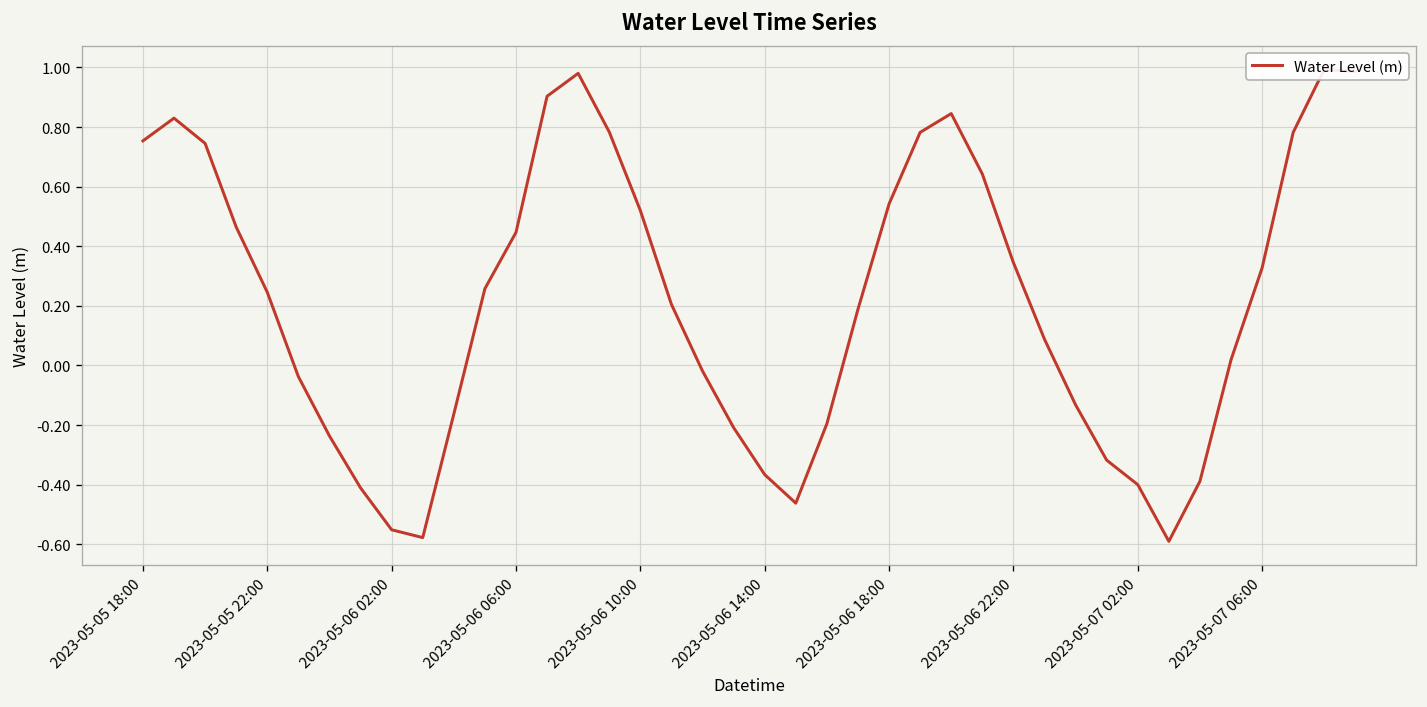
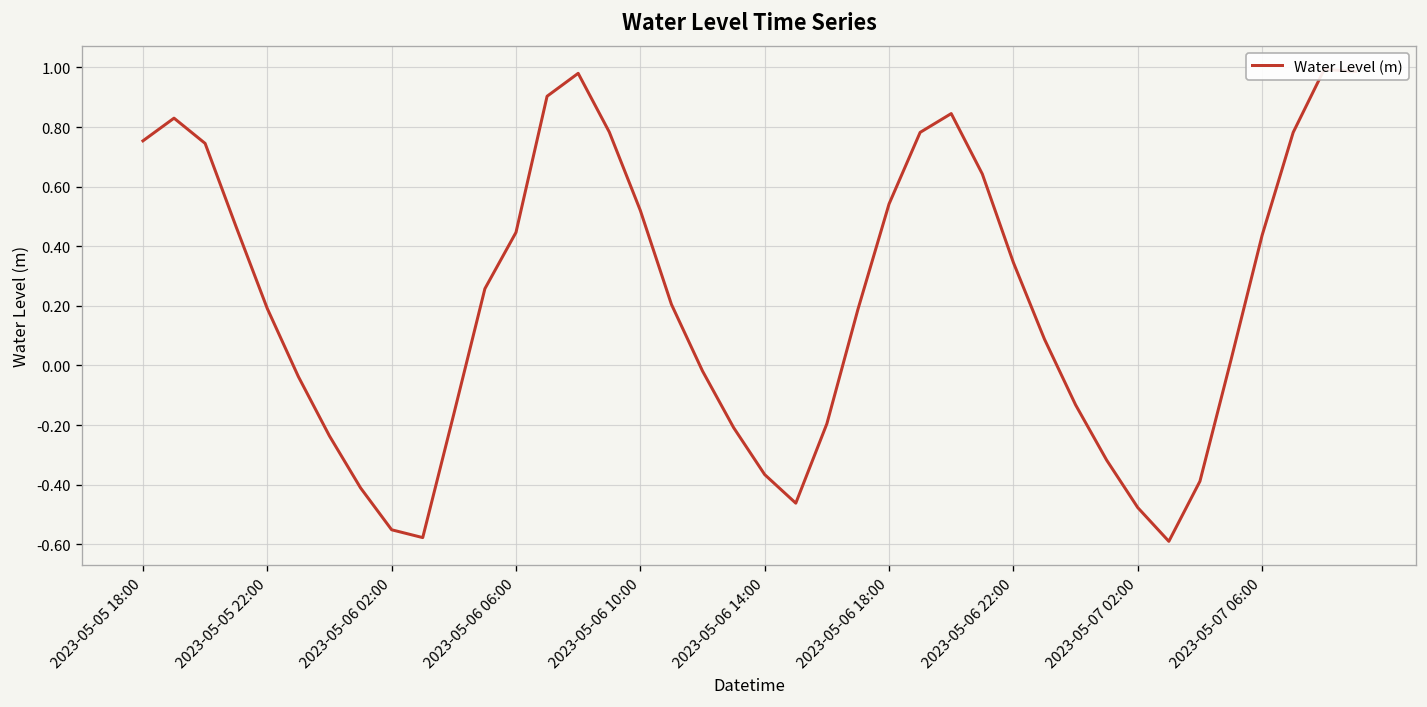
  {
    "2023-05-05 18:00": 0.75,
-   "2023-05-05 22:00": 0.25,
+   "2023-05-05 22:00": 0.19,
    "2023-05-06 02:00": -0.55,
    "2023-05-06 06:00": 0.45,
    "2023-05-06 10:00": 0.52,
    "2023-05-06 14:00": -0.37,
    "2023-05-06 18:00": 0.54,
    "2023-05-06 22:00": 0.35,
-   "2023-05-07 02:00": -0.40,
-   "2023-05-07 06:00": 0.33
+   "2023-05-07 02:00": -0.48,
+   "2023-05-07 06:00": 0.44
  }
